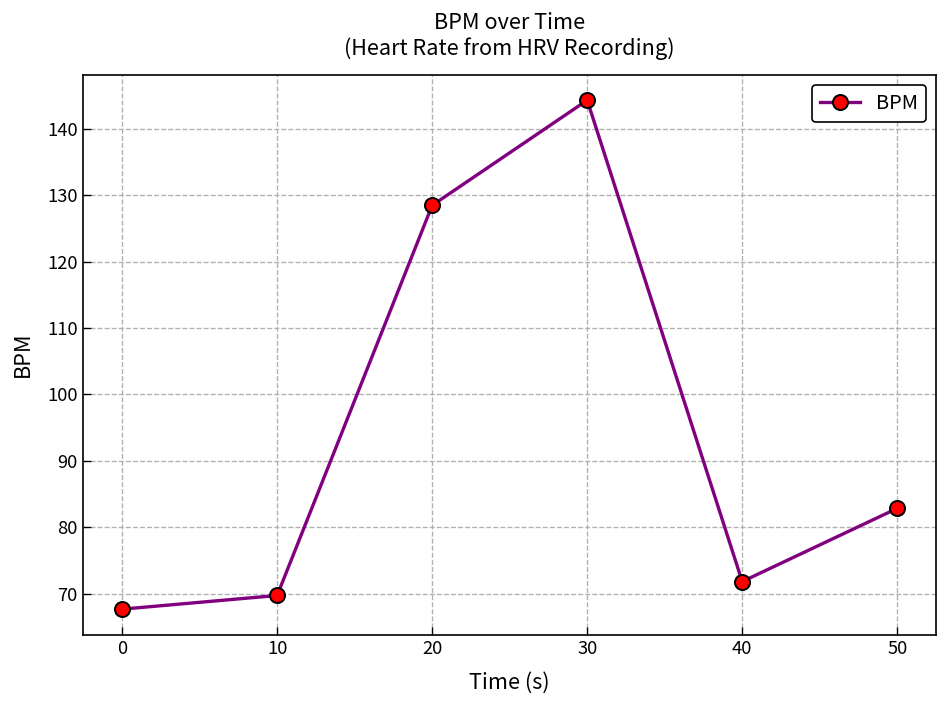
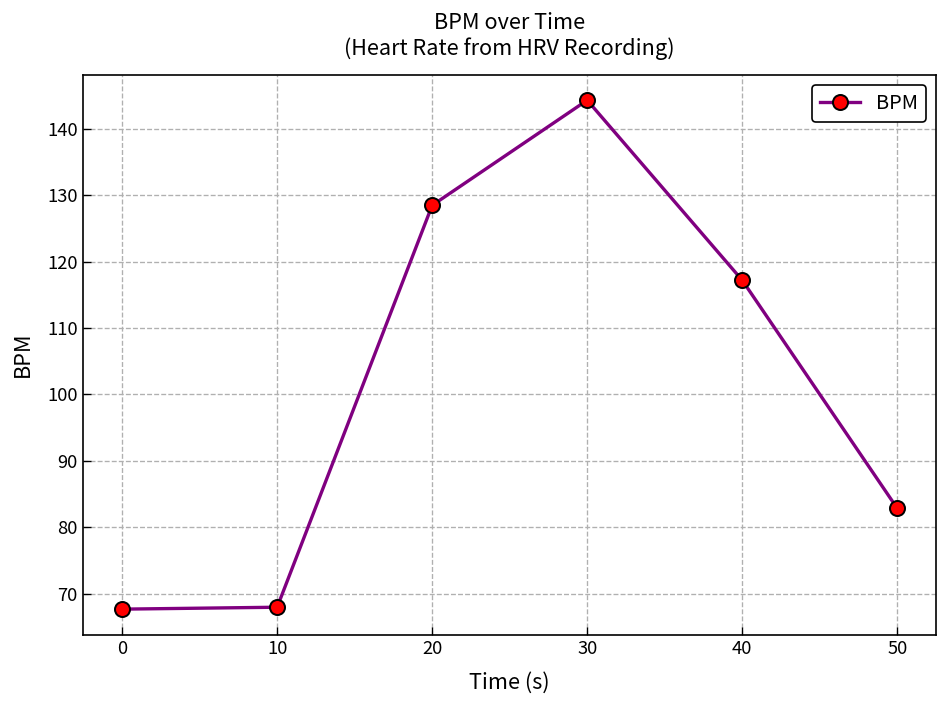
  {
    "0": 68,
-   "10": 70,
+   "10": 68,
    "20": 128,
    "30": 144,
-   "40": 72,
+   "40": 117,
    "50": 83
  }
